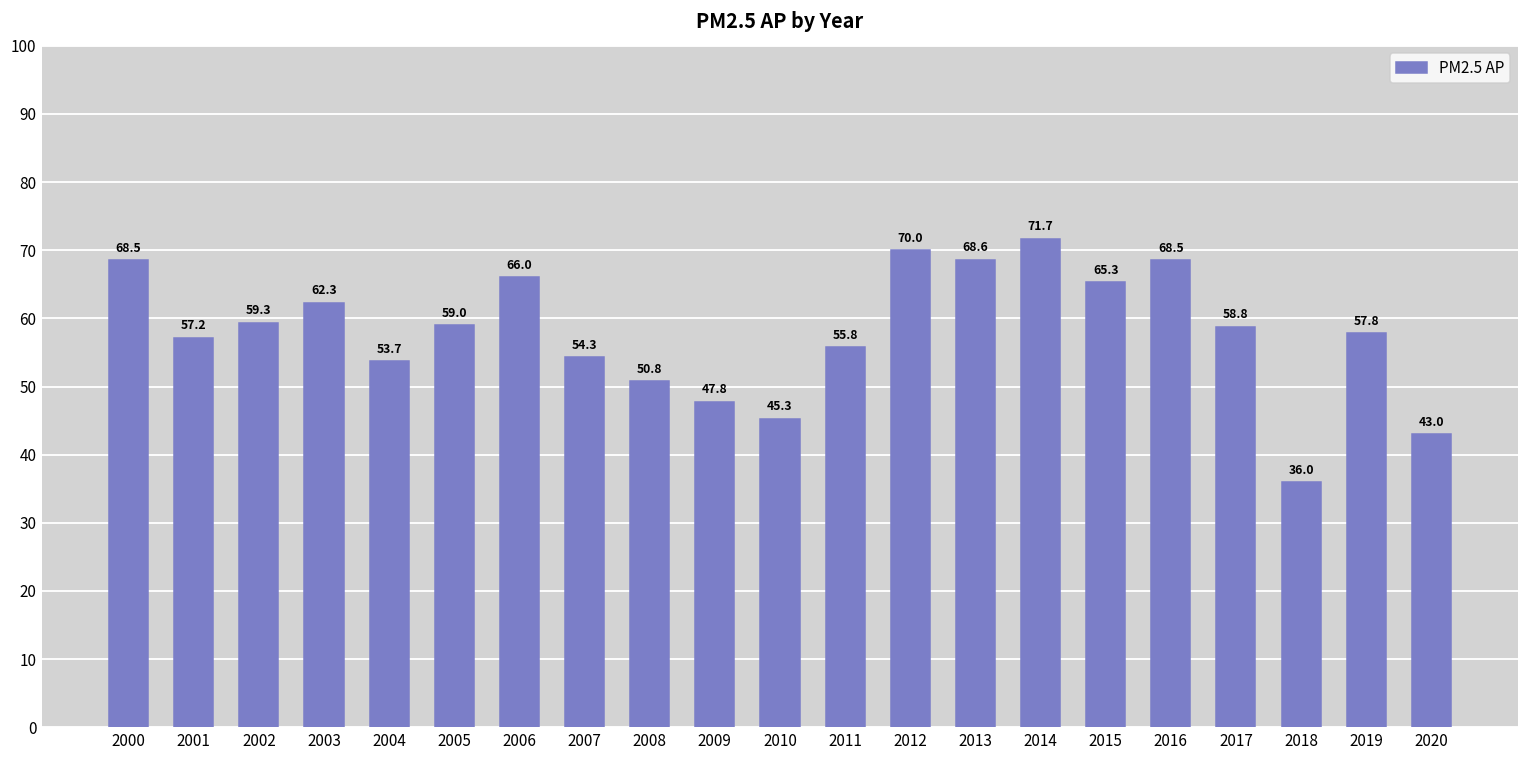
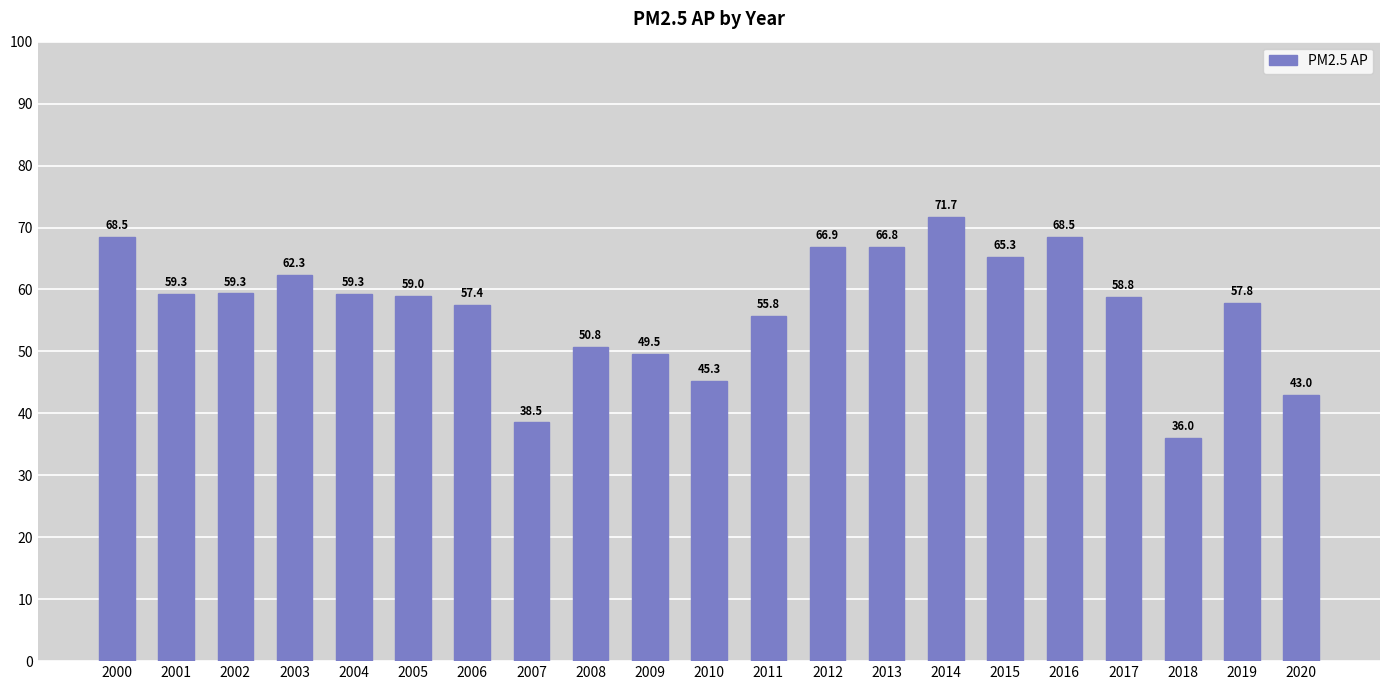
  {
    "2000": 68.5,
-   "2001": 57.2,
+   "2001": 59.3,
    "2002": 59.3,
    "2003": 62.3,
-   "2004": 53.7,
+   "2004": 59.3,
    "2005": 59.0,
-   "2006": 66.0,
-   "2007": 54.3,
+   "2006": 57.4,
+   "2007": 38.5,
    "2008": 50.8,
-   "2009": 47.8,
+   "2009": 49.5,
    "2010": 45.3,
    "2011": 55.8,
-   "2012": 70.0,
-   "2013": 68.6,
+   "2012": 66.9,
+   "2013": 66.8,
    "2014": 71.7,
    "2015": 65.3,
    "2016": 68.5,
    "2017": 58.8,
    "2018": 36.0,
    "2019": 57.8,
    "2020": 43.0
  }
